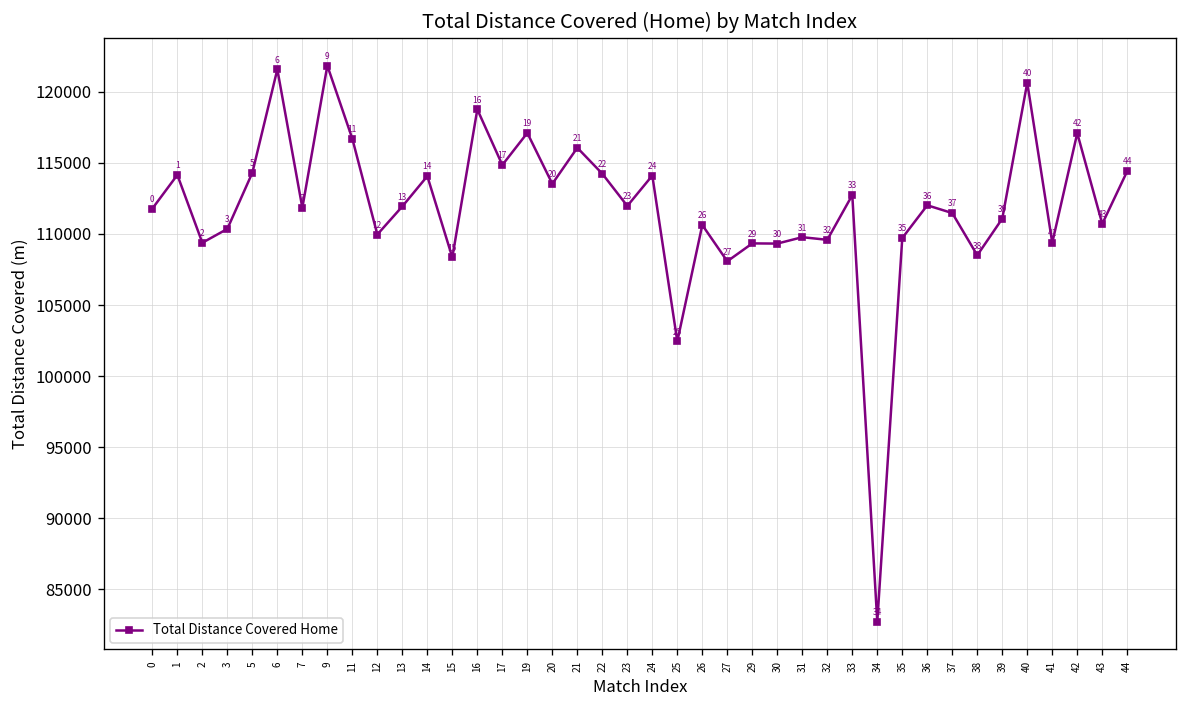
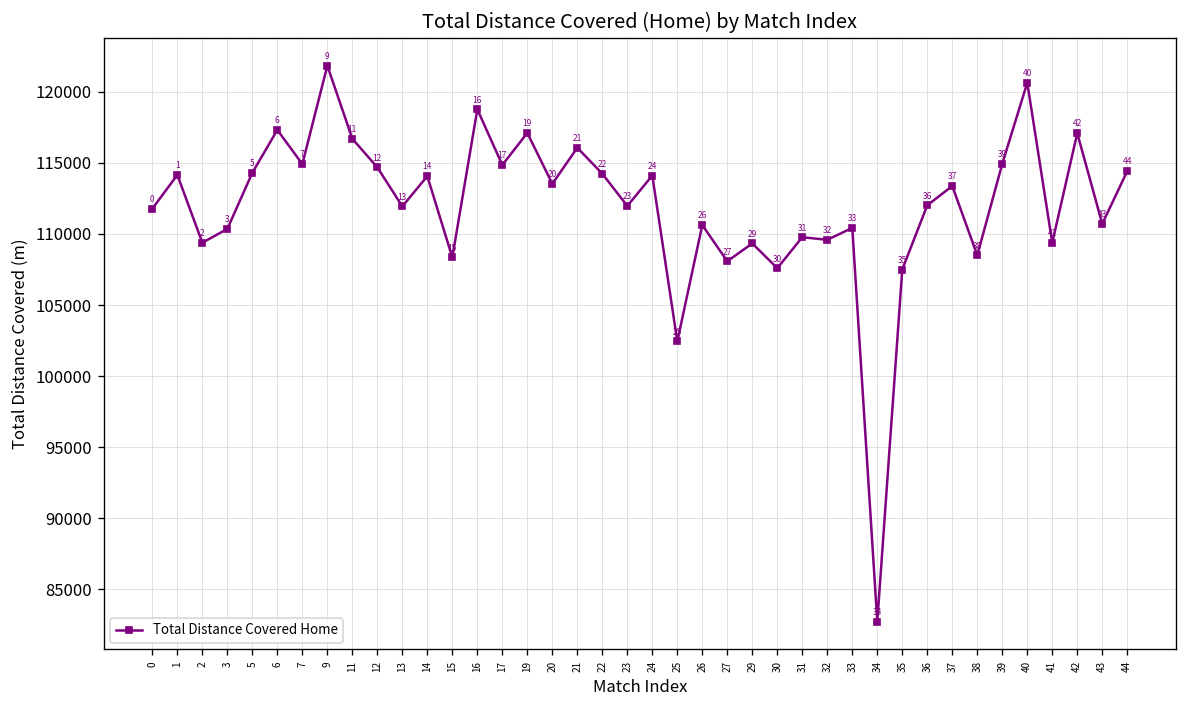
  {
-   "6": 121600,
-   "7": 111800,
-   "12": 110000,
-   "30": 109300,
-   "33": 112700,
-   "35": 109700,
-   "37": 111500,
-   "39": 111100
+   "6": 117300,
+   "7": 114900,
+   "12": 114700,
+   "30": 107600,
+   "33": 110400,
+   "35": 107500,
+   "37": 113400,
+   "39": 114900
  }
